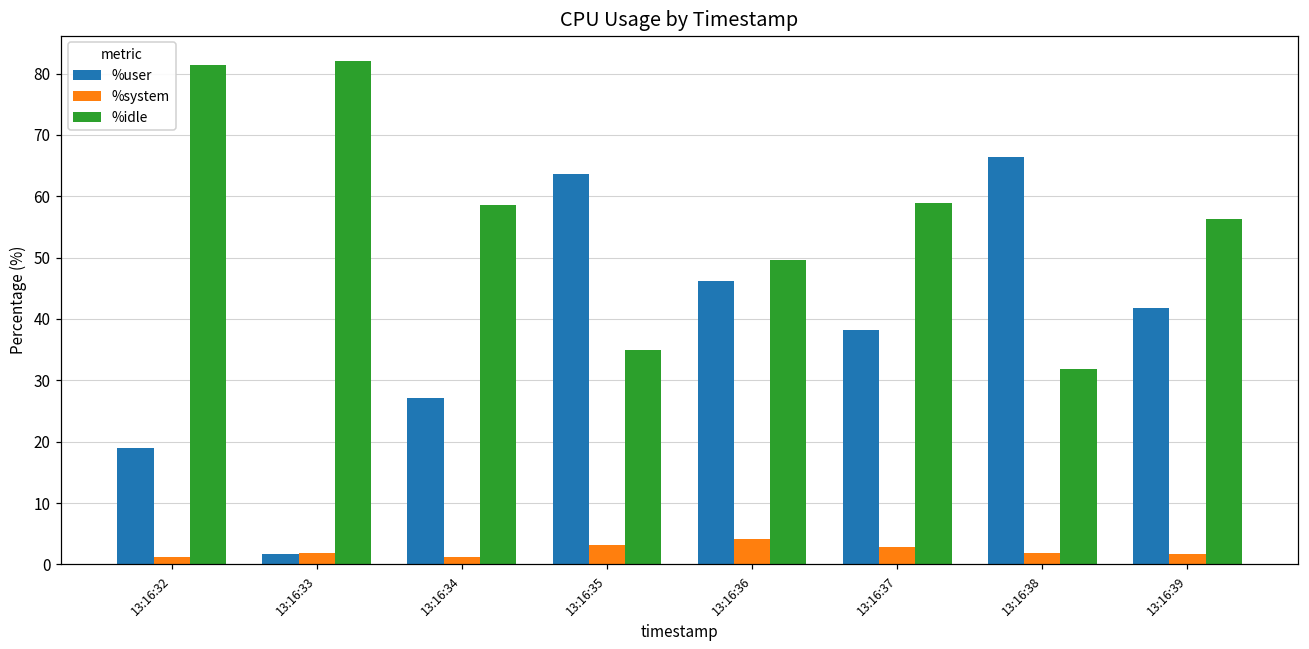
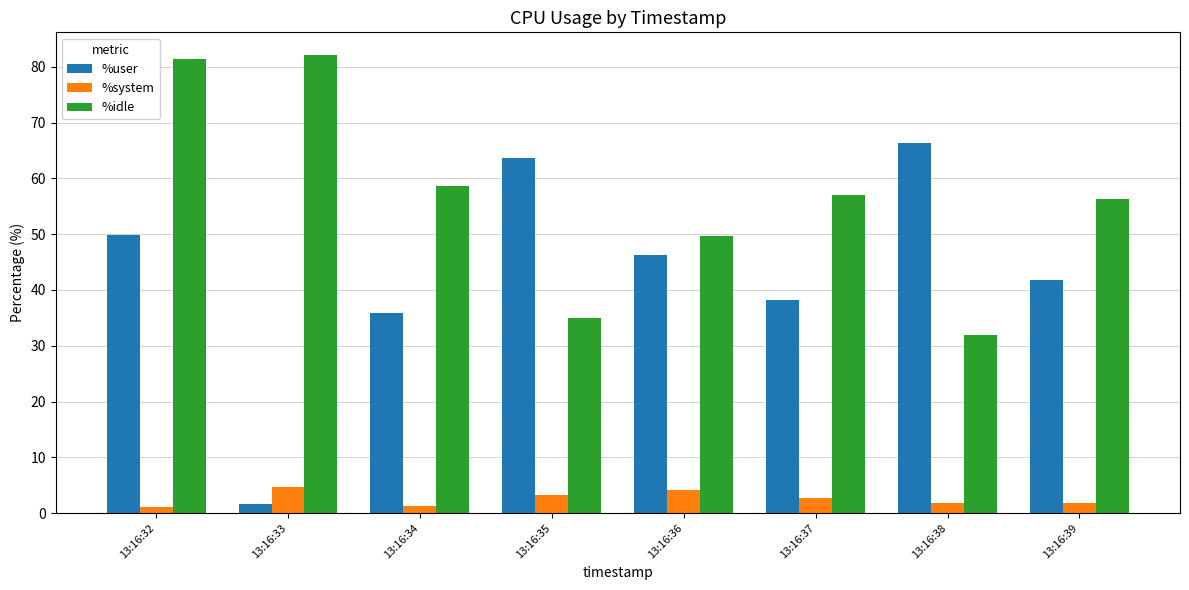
  {
    "%user": {
-     "13:16:32": 19,
+     "13:16:32": 50,
      "13:16:33": 2,
-     "13:16:34": 27,
+     "13:16:34": 36,
      "13:16:35": 64,
      "13:16:36": 46,
      "13:16:37": 38,
      "13:16:38": 66,
      "13:16:39": 42
    },
    "%system": {
      "13:16:32": 1,
-     "13:16:33": 2,
+     "13:16:33": 5,
      "13:16:34": 1,
      "13:16:35": 3,
      "13:16:36": 4,
      "13:16:37": 3,
      "13:16:38": 2,
      "13:16:39": 2
    },
    "%idle": {
      "13:16:32": 81,
      "13:16:33": 82,
      "13:16:34": 59,
      "13:16:35": 35,
      "13:16:36": 50,
-     "13:16:37": 59,
+     "13:16:37": 57,
      "13:16:38": 32,
      "13:16:39": 56
    }
  }
